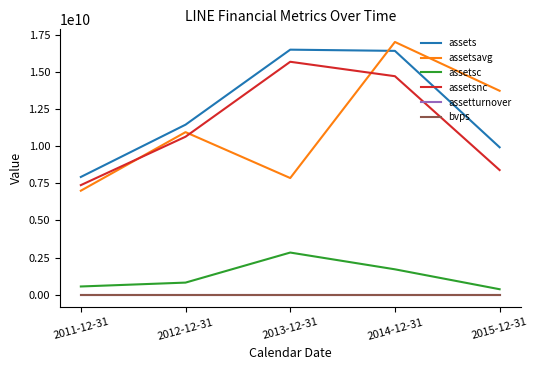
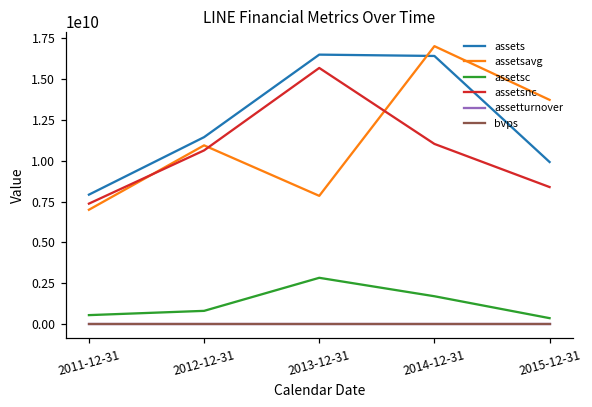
  {
    "assets": {
      "2011-12-31": 7900000000,
      "2012-12-31": 11500000000,
      "2013-12-31": 16500000000,
      "2014-12-31": 16400000000,
      "2015-12-31": 9900000000
    },
    "assetsavg": {
      "2011-12-31": 7000000000,
      "2012-12-31": 10900000000,
      "2013-12-31": 7900000000,
      "2014-12-31": 17000000000,
      "2015-12-31": 13700000000
    },
    "assetsc": {
      "2011-12-31": 600000000,
      "2012-12-31": 800000000,
      "2013-12-31": 2800000000,
      "2014-12-31": 1700000000,
      "2015-12-31": 400000000
    },
    "assetsnc": {
      "2011-12-31": 7400000000,
      "2012-12-31": 10600000000,
      "2013-12-31": 15700000000,
-     "2014-12-31": 14700000000,
+     "2014-12-31": 11000000000,
      "2015-12-31": 8400000000
    },
    "bvps": {
      "2011-12-31": 0,
      "2012-12-31": 0,
      "2013-12-31": 0,
      "2014-12-31": 0,
      "2015-12-31": 0
    }
  }
